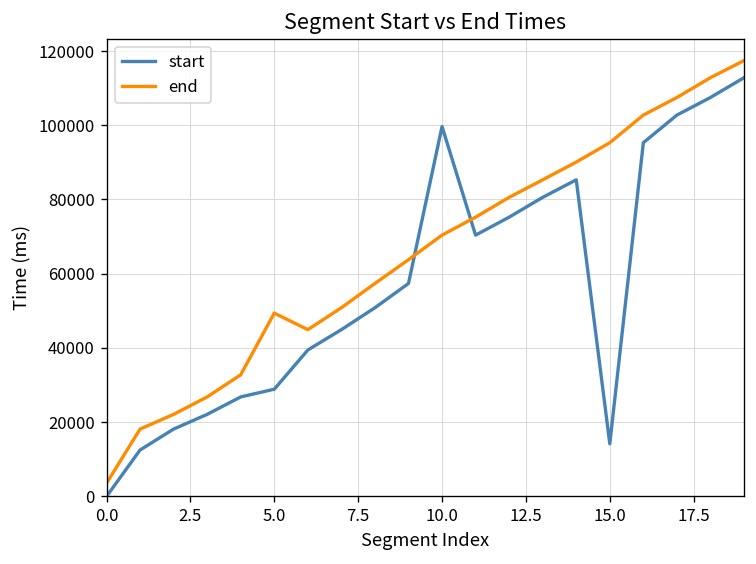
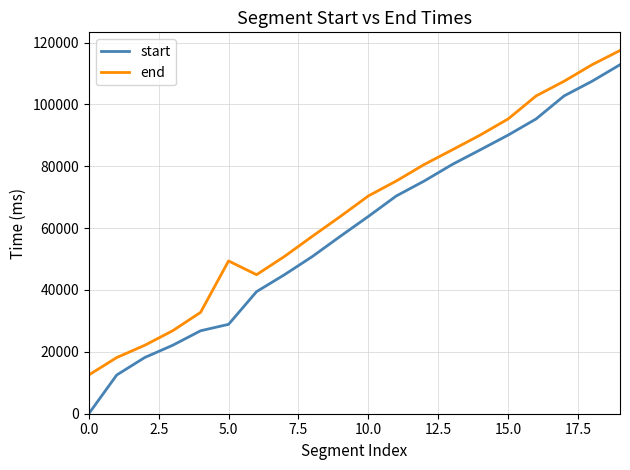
  {
    "start": {
      "0.0": 0,
      "5.0": 29000,
-     "10.0": 100000,
-     "15.0": 14000
+     "10.0": 64000,
+     "15.0": 90000
    },
    "end": {
-     "0.0": 4000,
+     "0.0": 13000,
      "5.0": 49000,
      "10.0": 70000,
      "15.0": 95000
    }
  }
